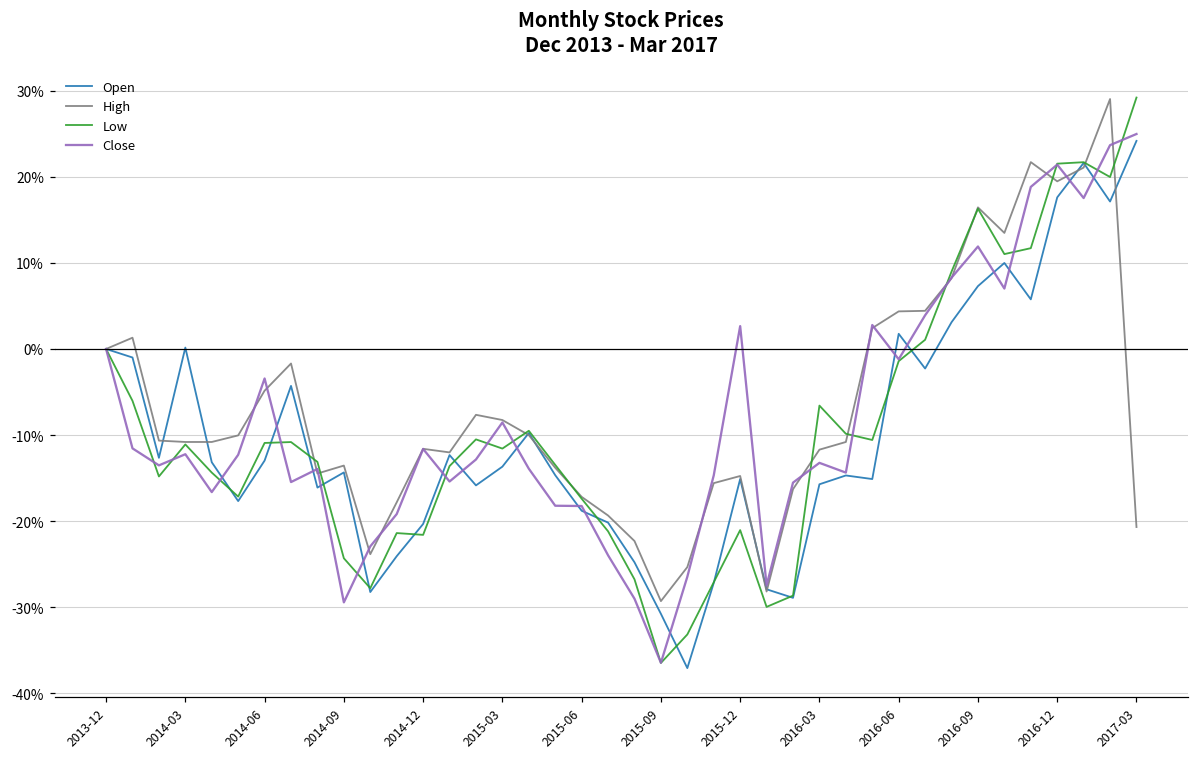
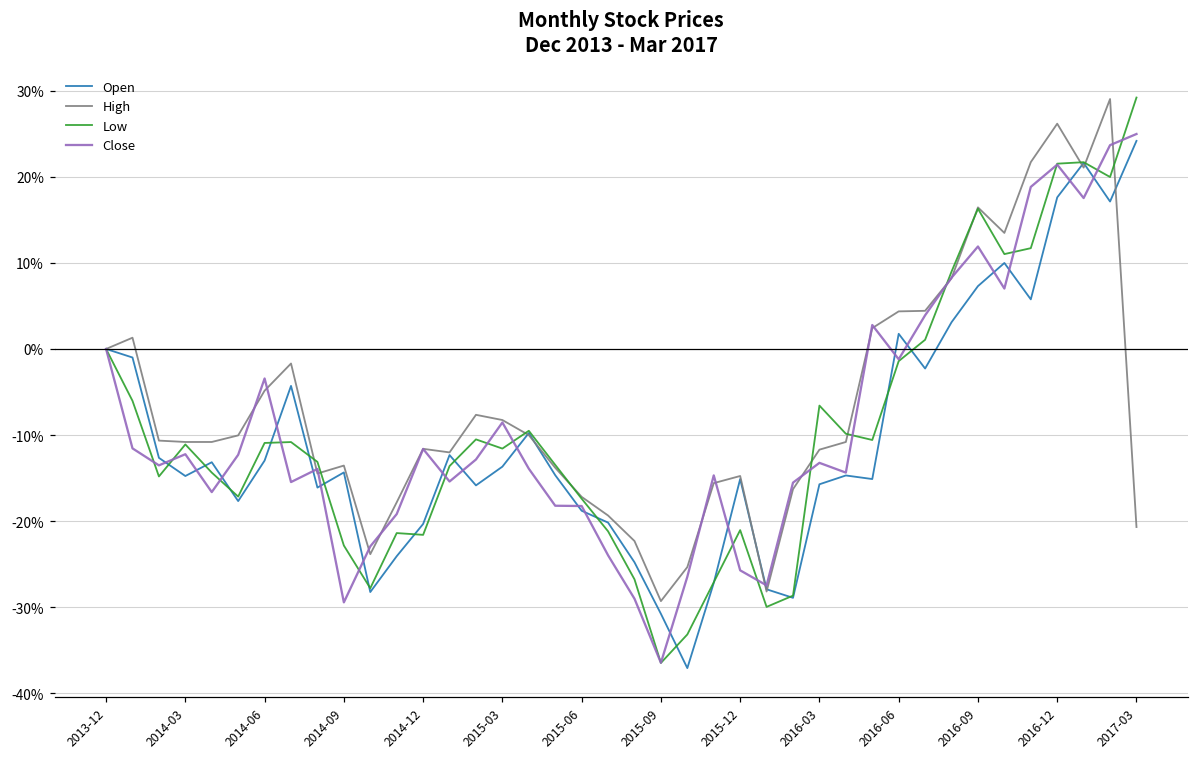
  {
    "Open": {
-     "2014-03": "0%",
+     "2014-03": "-15%",
      "2014-06": "-13%",
      "2014-09": "-14%",
      "2014-12": "-20%",
      "2015-03": "-14%",
      "2015-06": "-19%",
      "2015-09": "-31%",
      "2015-12": "-15%",
      "2016-03": "-16%",
      "2016-06": "2%",
      "2016-09": "7%",
      "2016-12": "18%",
      "2017-03": "24%"
    },
    "High": {
      "2014-06": "-5%",
      "2014-09": "-14%",
      "2015-09": "-29%",
      "2015-12": "-15%",
      "2016-03": "-12%",
      "2016-06": "4%",
-     "2016-12": "19%",
+     "2016-12": "26%",
      "2017-03": "-21%"
    },
    "Low": {
      "2014-06": "-11%",
-     "2014-09": "-24%",
+     "2014-09": "-23%",
      "2014-12": "-22%",
      "2015-03": "-12%",
      "2015-12": "-21%",
      "2016-03": "-7%",
      "2017-03": "29%"
    },
    "Close": {
      "2014-03": "-12%",
      "2014-06": "-3%",
      "2014-09": "-29%",
      "2015-06": "-18%",
-     "2015-12": "3%",
+     "2015-12": "-26%",
      "2016-03": "-13%",
      "2016-09": "12%",
      "2017-03": "25%"
    }
  }
